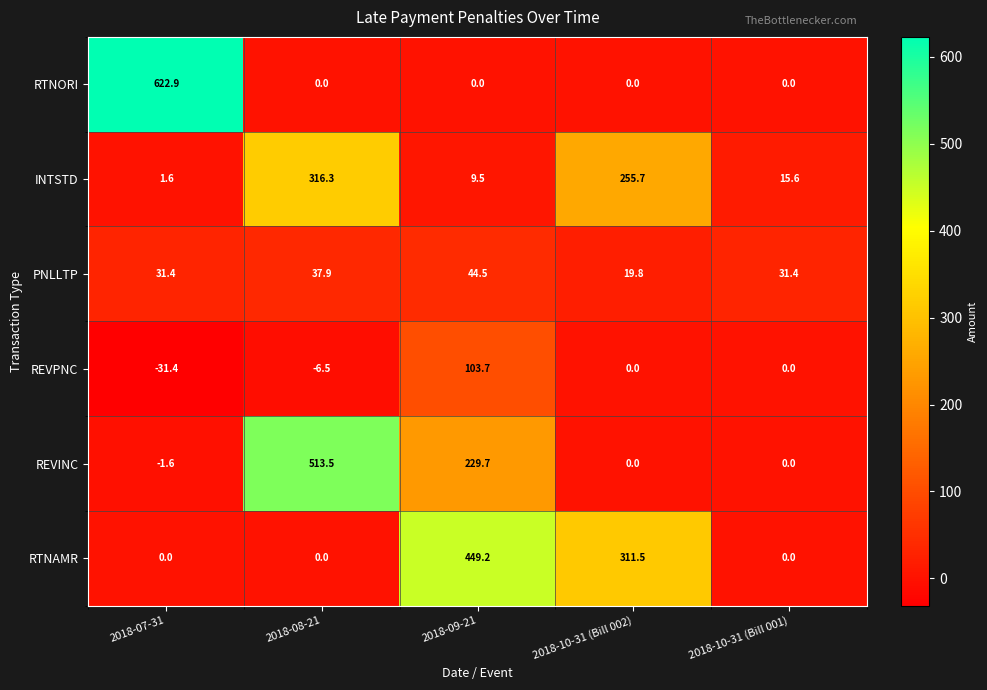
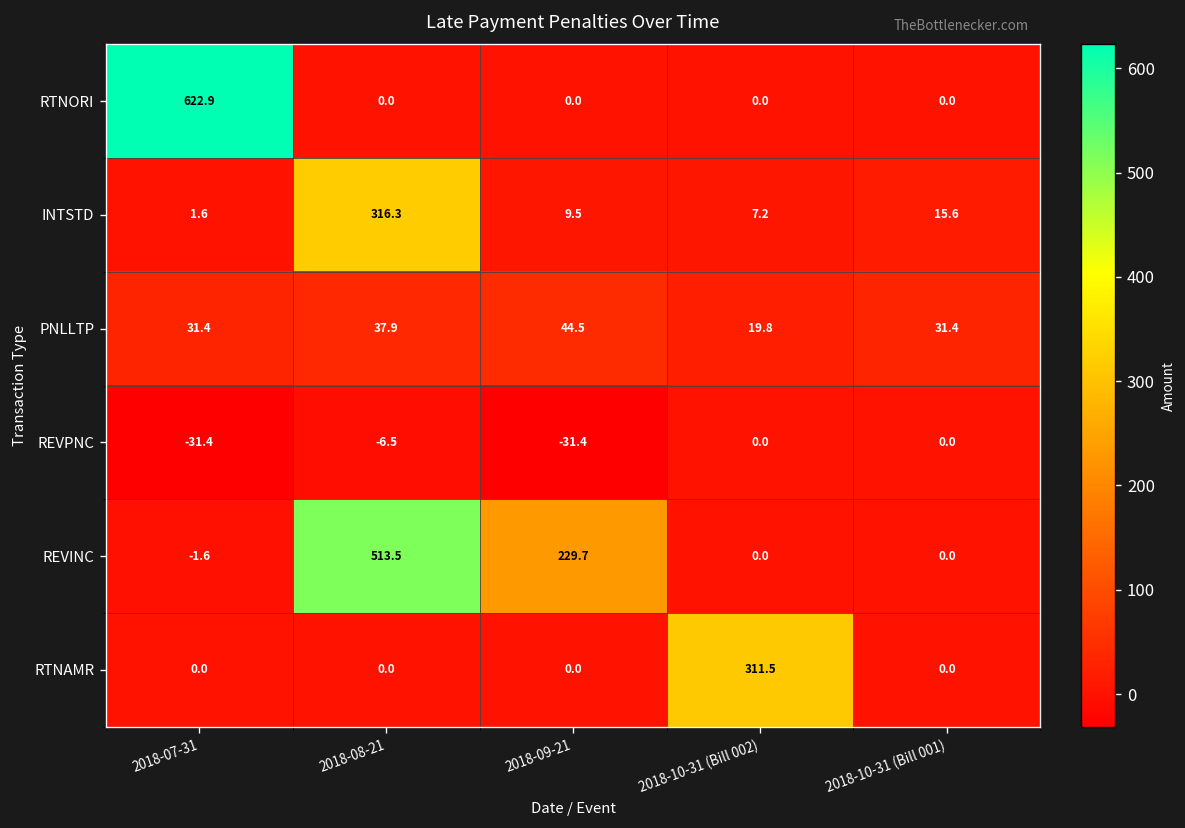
  {
    "RTNORI": {
      "2018-07-31": 622.9,
      "2018-08-21": 0.0,
      "2018-09-21": 0.0,
      "2018-10-31 (Bill 002)": 0.0,
      "2018-10-31 (Bill 001)": 0.0
    },
    "INTSTD": {
      "2018-07-31": 1.6,
      "2018-08-21": 316.3,
      "2018-09-21": 9.5,
-     "2018-10-31 (Bill 002)": 255.7,
+     "2018-10-31 (Bill 002)": 7.2,
      "2018-10-31 (Bill 001)": 15.6
    },
    "PNLLTP": {
      "2018-07-31": 31.4,
      "2018-08-21": 37.9,
      "2018-09-21": 44.5,
      "2018-10-31 (Bill 002)": 19.8,
      "2018-10-31 (Bill 001)": 31.4
    },
    "REVPNC": {
      "2018-07-31": -31.4,
      "2018-08-21": -6.5,
-     "2018-09-21": 103.7,
+     "2018-09-21": -31.4,
      "2018-10-31 (Bill 002)": 0.0,
      "2018-10-31 (Bill 001)": 0.0
    },
    "REVINC": {
      "2018-07-31": -1.6,
      "2018-08-21": 513.5,
      "2018-09-21": 229.7,
      "2018-10-31 (Bill 002)": 0.0,
      "2018-10-31 (Bill 001)": 0.0
    },
    "RTNAMR": {
      "2018-07-31": 0.0,
      "2018-08-21": 0.0,
-     "2018-09-21": 449.2,
+     "2018-09-21": 0.0,
      "2018-10-31 (Bill 002)": 311.5,
      "2018-10-31 (Bill 001)": 0.0
    }
  }
